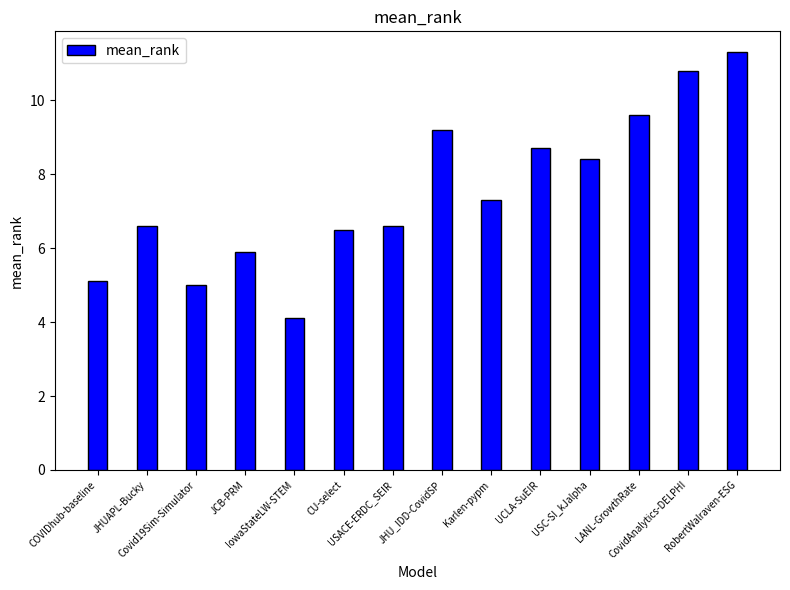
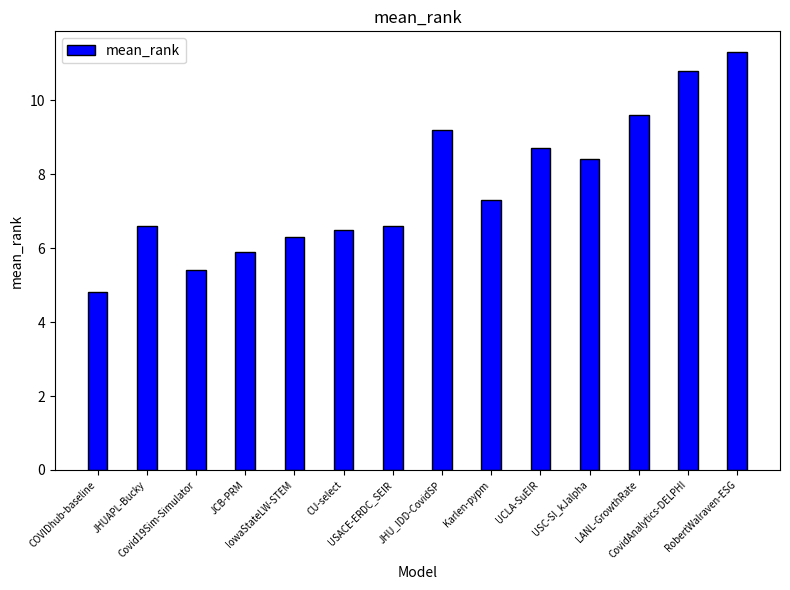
  {
-   "COVIDhub-baseline": 5.1,
+   "COVIDhub-baseline": 4.8,
    "JHUAPL-Bucky": 6.6,
-   "Covid19Sim-Simulator": 5.0,
+   "Covid19Sim-Simulator": 5.4,
    "JCB-PRM": 5.9,
-   "IowaStateLW-STEM": 4.1,
+   "IowaStateLW-STEM": 6.3,
    "CU-select": 6.5,
    "USACE-ERDC_SEIR": 6.6,
    "JHU_IDD-CovidSP": 9.2,
    "Karlen-pypm": 7.3,
    "UCLA-SuEIR": 8.7,
    "USC-SI_kJalpha": 8.4,
    "LANL-GrowthRate": 9.6,
    "CovidAnalytics-DELPHI": 10.8,
    "RobertWalraven-ESG": 11.3
  }
